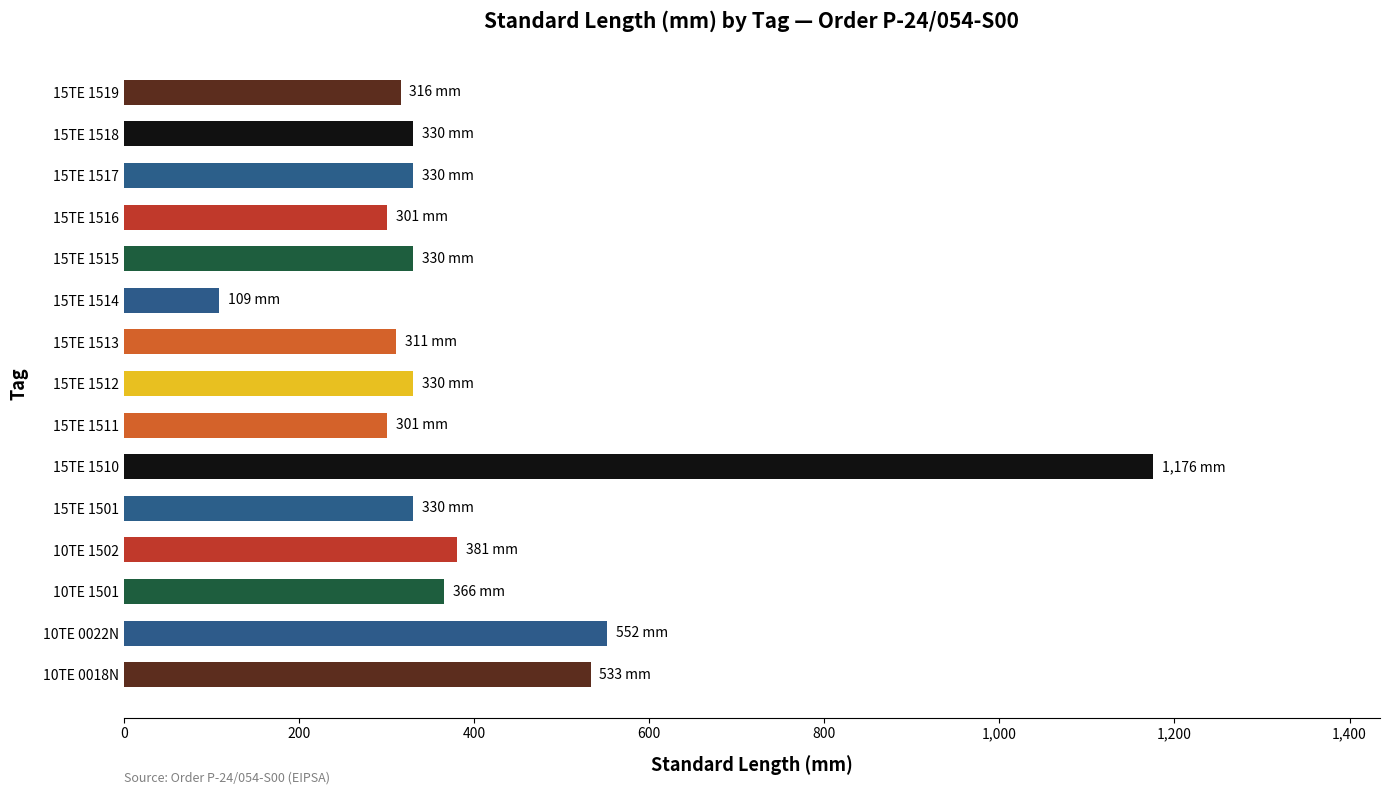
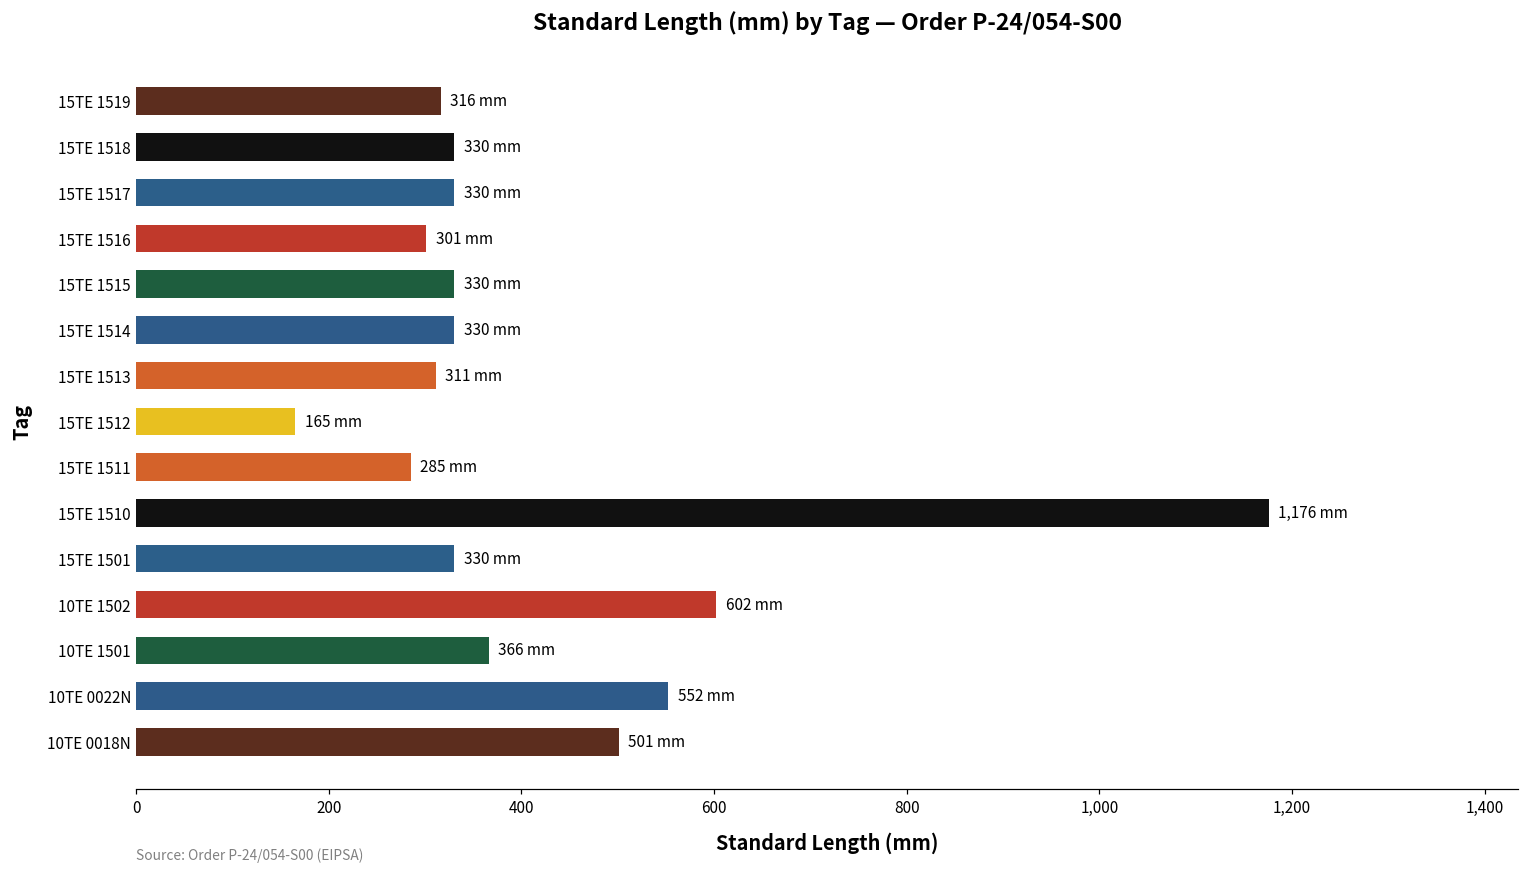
  {
    "15TE 1519": "316",
    "15TE 1518": "330",
    "15TE 1517": "330",
    "15TE 1516": "301",
    "15TE 1515": "330",
-   "15TE 1514": "109",
+   "15TE 1514": "330",
    "15TE 1513": "311",
-   "15TE 1512": "330",
-   "15TE 1511": "301",
+   "15TE 1512": "165",
+   "15TE 1511": "285",
    "15TE 1510": "1,176",
    "15TE 1501": "330",
-   "10TE 1502": "381",
+   "10TE 1502": "602",
    "10TE 1501": "366",
    "10TE 0022N": "552",
-   "10TE 0018N": "533"
+   "10TE 0018N": "501"
  }
